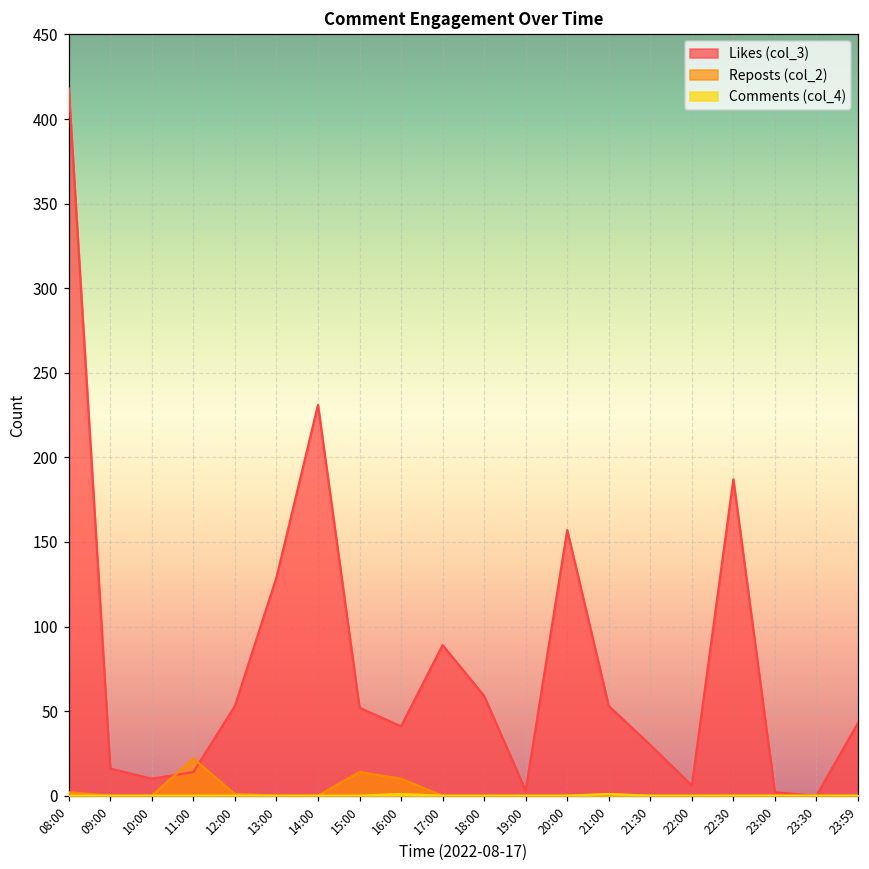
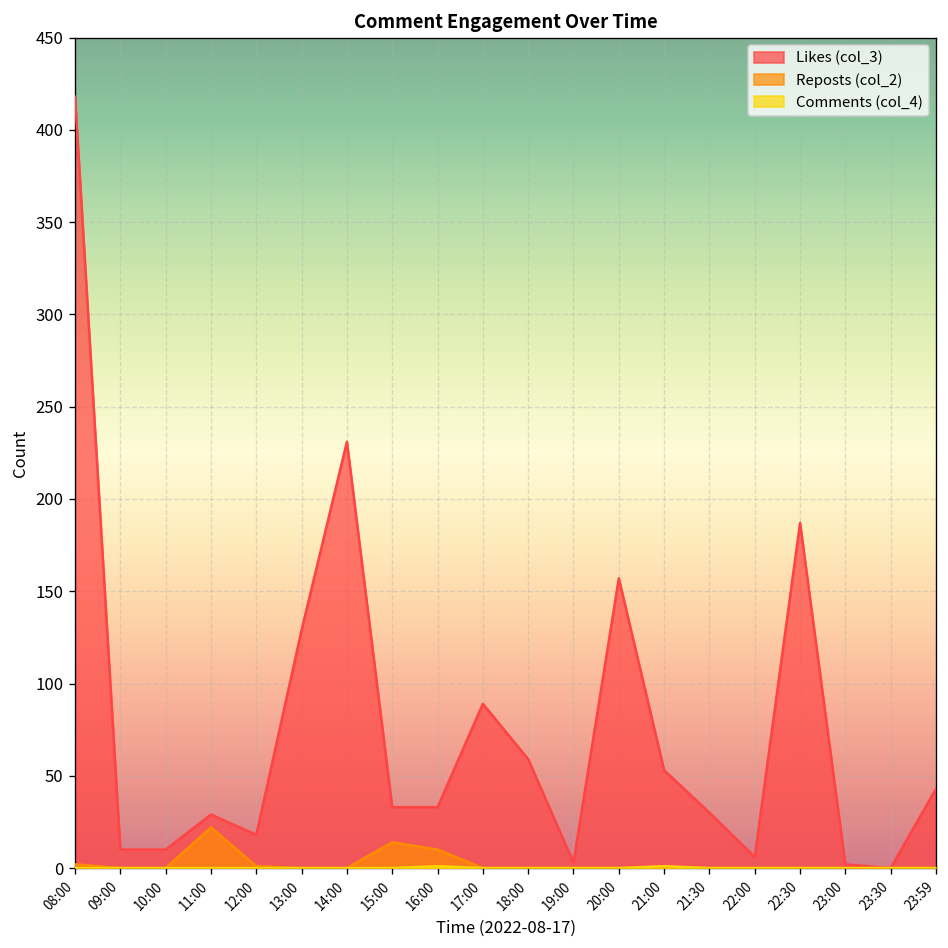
  {
    "Likes (col_3)": {
      "08:00": 418,
-     "09:00": 16,
+     "09:00": 10,
      "10:00": 10,
-     "11:00": 14,
-     "12:00": 53,
+     "11:00": 29,
+     "12:00": 18,
      "13:00": 129,
      "14:00": 231,
-     "15:00": 52,
-     "16:00": 41,
+     "15:00": 33,
+     "16:00": 33,
      "17:00": 89,
      "18:00": 59,
      "19:00": 3,
      "20:00": 157,
      "21:00": 53,
      "21:30": 30,
      "22:00": 6,
      "22:30": 187,
      "23:00": 2,
      "23:59": 43
    },
    "Reposts (col_2)": {
      "08:00": 2,
      "11:00": 22,
      "15:00": 14,
      "16:00": 10
    },
    "Comments (col_4)": {
      "08:00": 0,
      "11:00": 0,
      "15:00": 0,
      "16:00": 1
    }
  }
